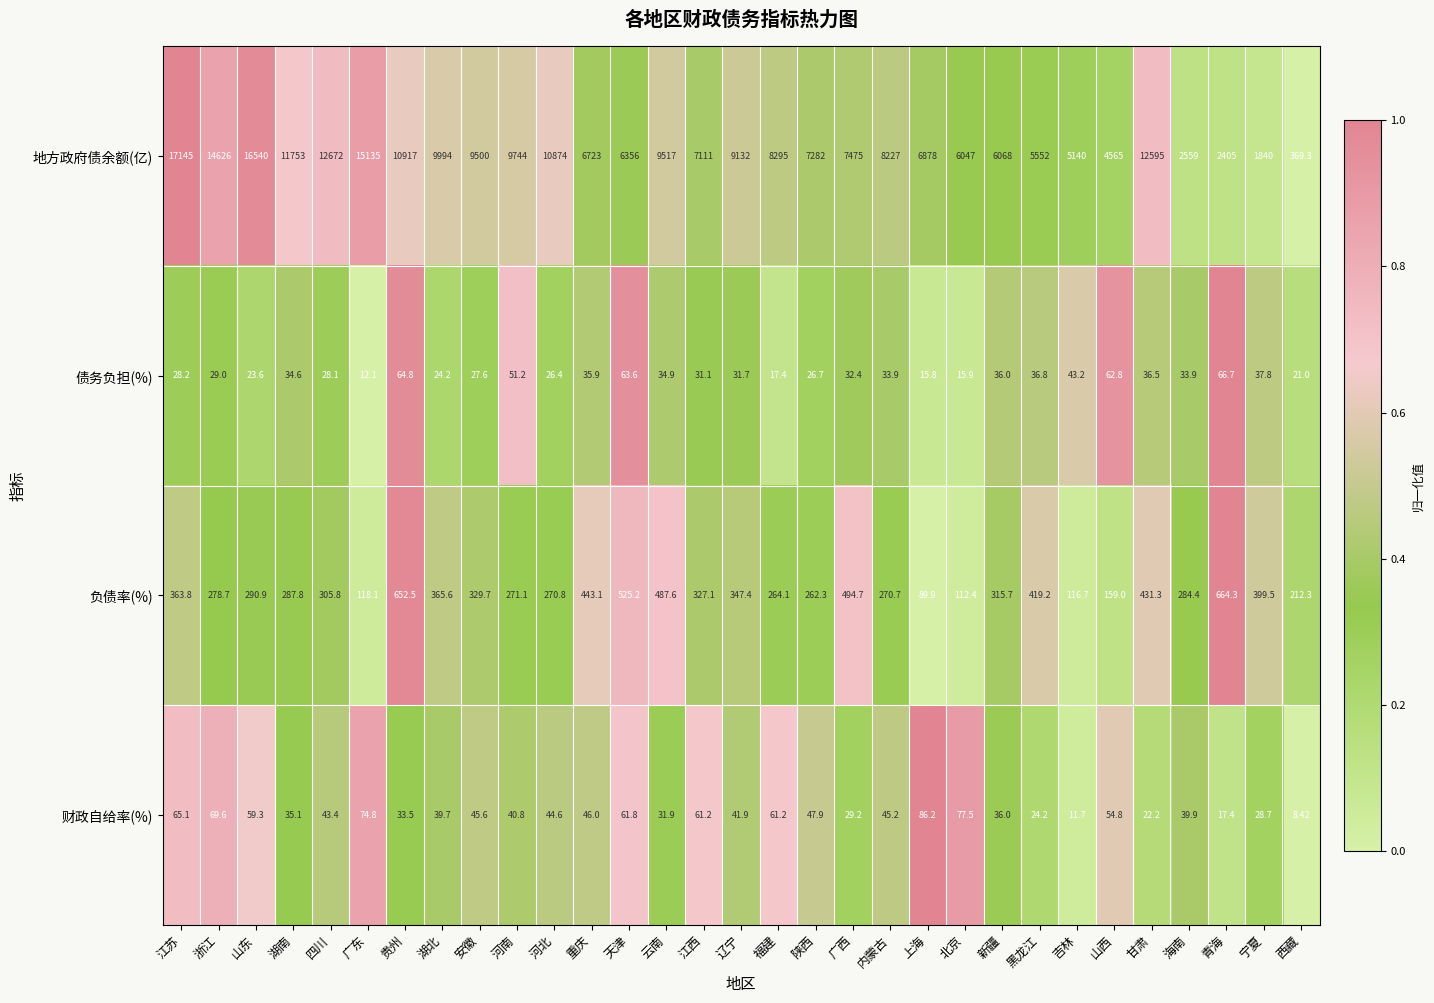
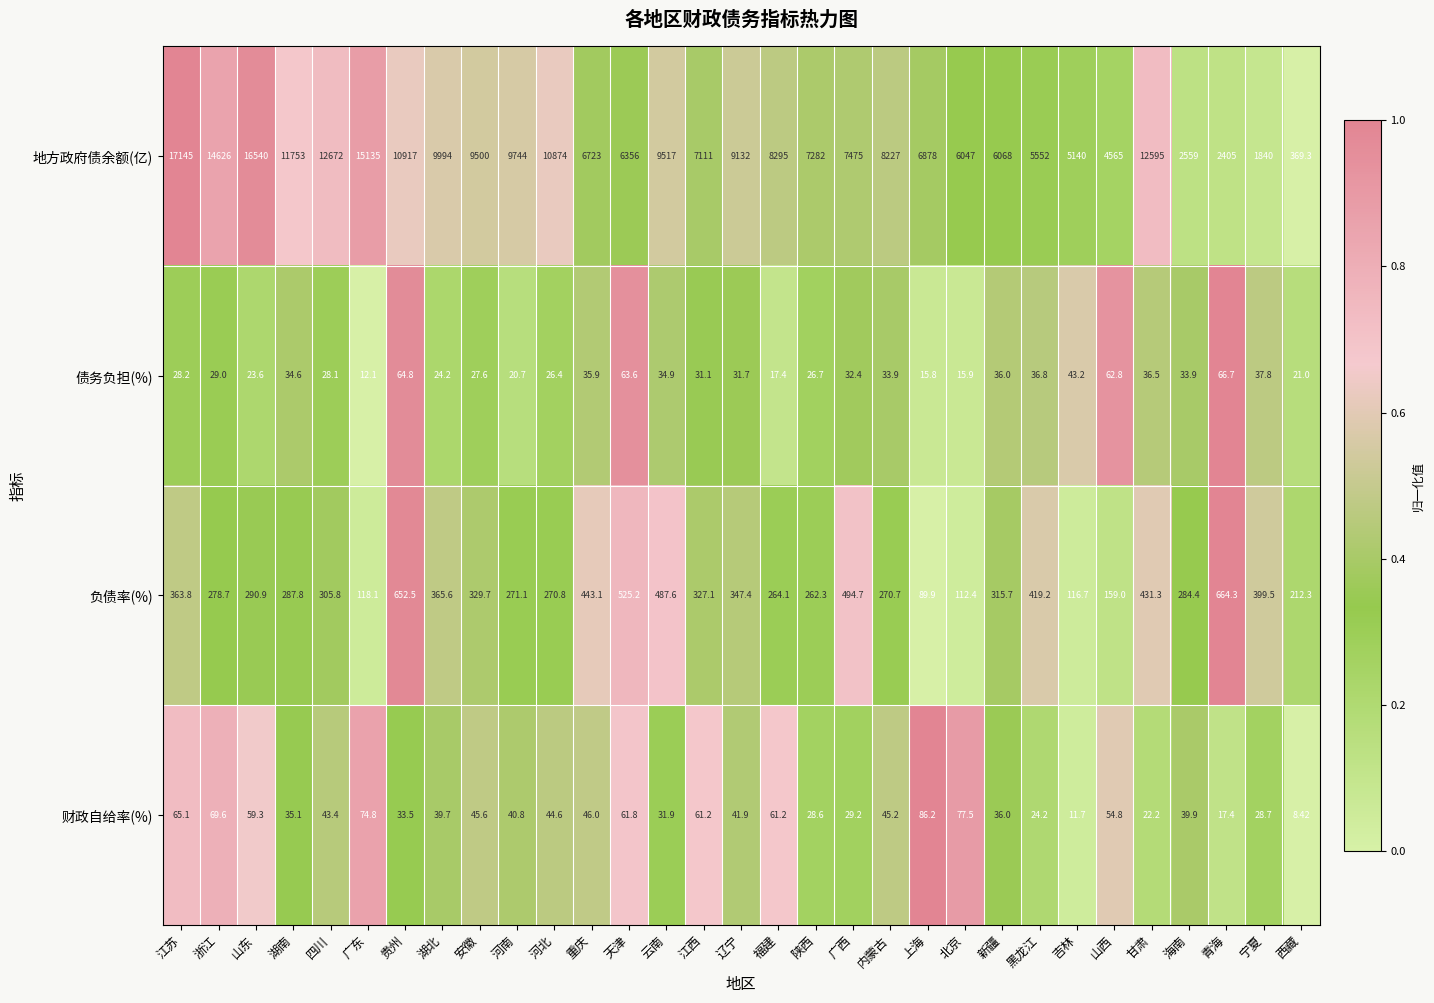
  {
    "地方政府债余额(亿)": {
      "江苏": 17145,
      "浙江": 14626,
      "山东": 16540,
      "湖南": 11753,
      "四川": 12672,
      "广东": 15135,
      "贵州": 10917,
      "湖北": 9994,
      "安徽": 9500,
      "河南": 9744,
      "河北": 10874,
      "重庆": 6723,
      "天津": 6356,
      "云南": 9517,
      "江西": 7111,
      "辽宁": 9132,
      "福建": 8295,
      "陕西": 7282,
      "广西": 7475,
      "内蒙古": 8227,
      "上海": 6878,
      "北京": 6047,
      "新疆": 6068,
      "黑龙江": 5552,
      "吉林": 5140,
      "山西": 4565,
      "甘肃": 12595,
      "海南": 2559,
      "青海": 2405,
      "宁夏": 1840,
      "西藏": 369.3
    },
    "债务负担(%)": {
      "江苏": 28.2,
      "浙江": 29.0,
      "山东": 23.6,
      "湖南": 34.6,
      "四川": 28.1,
      "广东": 12.1,
      "贵州": 64.8,
      "湖北": 24.2,
      "安徽": 27.6,
-     "河南": 51.2,
+     "河南": 20.7,
      "河北": 26.4,
      "重庆": 35.9,
      "天津": 63.6,
      "云南": 34.9,
      "江西": 31.1,
      "辽宁": 31.7,
      "福建": 17.4,
      "陕西": 26.7,
      "广西": 32.4,
      "内蒙古": 33.9,
      "上海": 15.8,
      "北京": 15.9,
      "新疆": 36.0,
      "黑龙江": 36.8,
      "吉林": 43.2,
      "山西": 62.8,
      "甘肃": 36.5,
      "海南": 33.9,
      "青海": 66.7,
      "宁夏": 37.8,
      "西藏": 21.0
    },
    "负债率(%)": {
      "江苏": 363.8,
      "浙江": 278.7,
      "山东": 290.9,
      "湖南": 287.8,
      "四川": 305.8,
      "广东": 118.1,
      "贵州": 652.5,
      "湖北": 365.6,
      "安徽": 329.7,
      "河南": 271.1,
      "河北": 270.8,
      "重庆": 443.1,
      "天津": 525.2,
      "云南": 487.6,
      "江西": 327.1,
      "辽宁": 347.4,
      "福建": 264.1,
      "陕西": 262.3,
      "广西": 494.7,
      "内蒙古": 270.7,
      "上海": 89.9,
      "北京": 112.4,
      "新疆": 315.7,
      "黑龙江": 419.2,
      "吉林": 116.7,
      "山西": 159.0,
      "甘肃": 431.3,
      "海南": 284.4,
      "青海": 664.3,
      "宁夏": 399.5,
      "西藏": 212.3
    },
    "财政自给率(%)": {
      "江苏": 65.1,
      "浙江": 69.6,
      "山东": 59.3,
      "湖南": 35.1,
      "四川": 43.4,
      "广东": 74.8,
      "贵州": 33.5,
      "湖北": 39.7,
      "安徽": 45.6,
      "河南": 40.8,
      "河北": 44.6,
      "重庆": 46.0,
      "天津": 61.8,
      "云南": 31.9,
      "江西": 61.2,
      "辽宁": 41.9,
      "福建": 61.2,
-     "陕西": 47.9,
+     "陕西": 28.6,
      "广西": 29.2,
      "内蒙古": 45.2,
      "上海": 86.2,
      "北京": 77.5,
      "新疆": 36.0,
      "黑龙江": 24.2,
      "吉林": 11.7,
      "山西": 54.8,
      "甘肃": 22.2,
      "海南": 39.9,
      "青海": 17.4,
      "宁夏": 28.7,
      "西藏": 8.42
    }
  }
